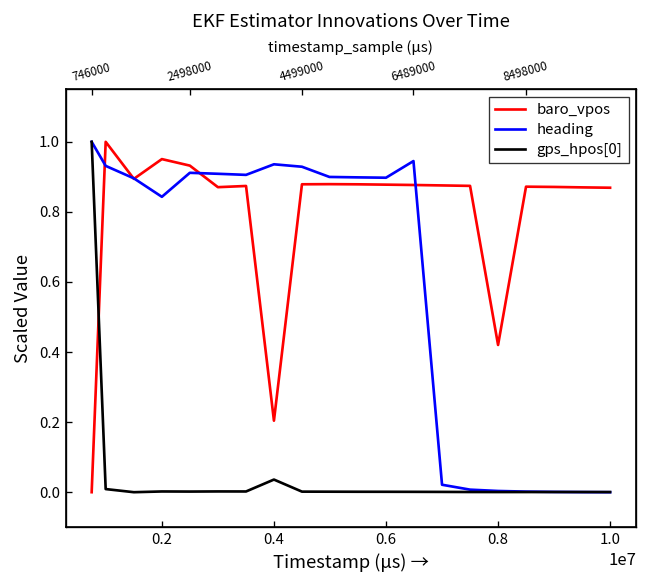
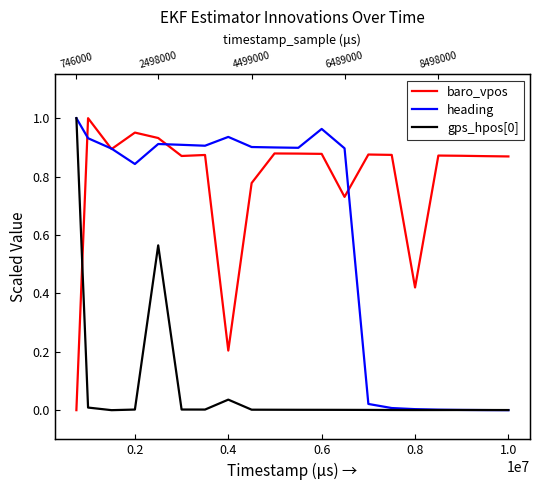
  {
    "baro_vpos": {
      "746000": 0.00,
      "0.2": 0.95,
      "2498000": 0.93,
      "0.4": 0.20,
-     "4499000": 0.88,
+     "4499000": 0.78,
      "0.6": 0.88,
-     "6489000": 0.88,
+     "6489000": 0.73,
      "0.8": 0.42,
      "8498000": 0.87,
      "1.0": 0.87
    },
    "heading": {
      "0.2": 0.84,
      "2498000": 0.91,
      "0.4": 0.94,
-     "4499000": 0.93,
-     "0.6": 0.90,
-     "6489000": 0.95
+     "4499000": 0.90,
+     "0.6": 0.96,
+     "6489000": 0.90
    },
    "gps_hpos[0]": {
      "0.2": 0.00,
-     "2498000": 0.00,
+     "2498000": 0.56,
      "0.4": 0.04,
      "4499000": 0.00,
      "0.6": 0.00,
      "6489000": 0.00
    }
  }
